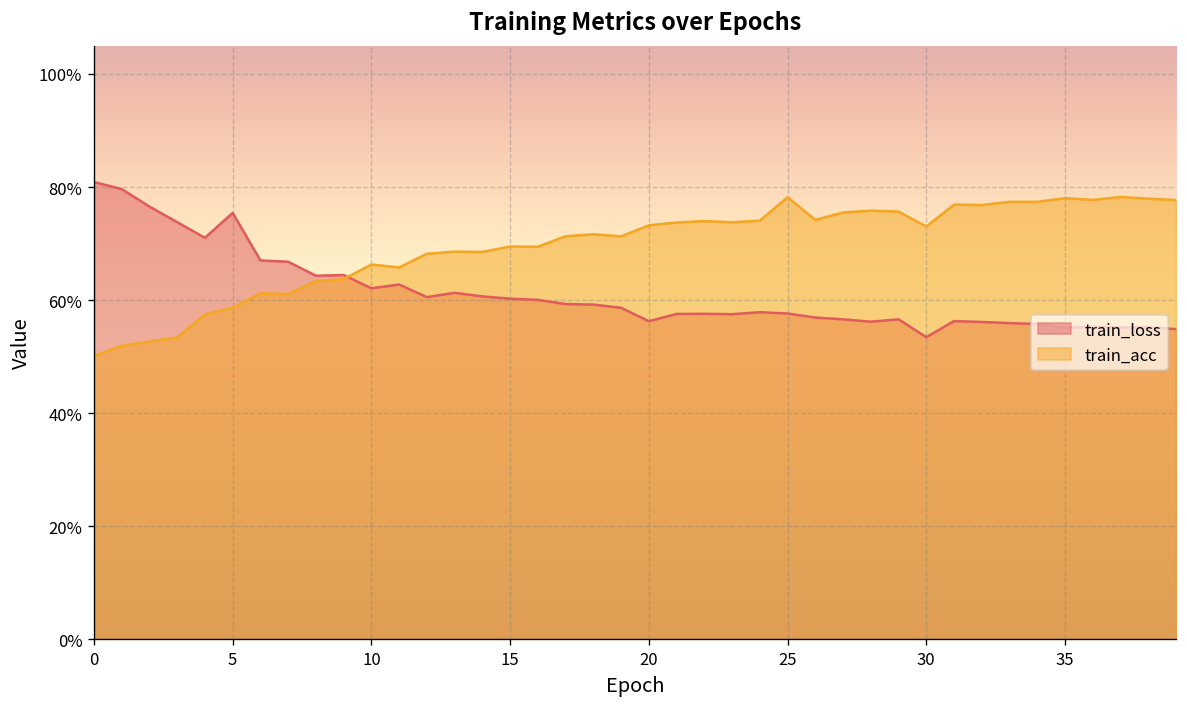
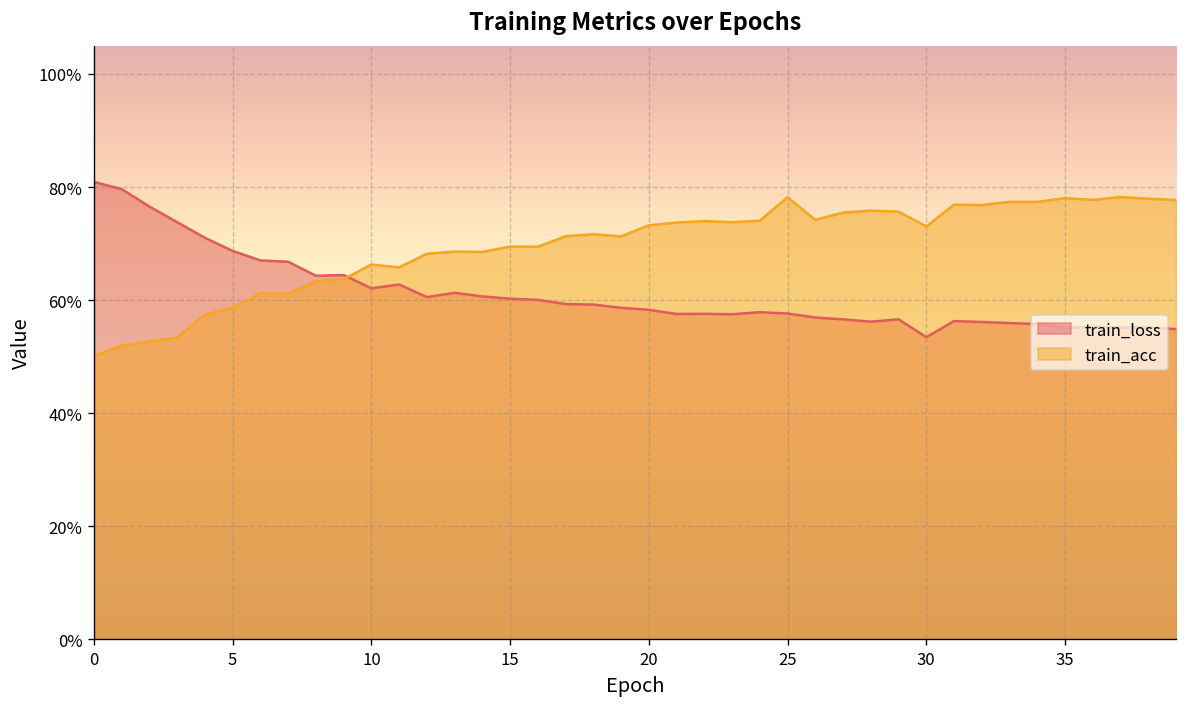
  {
    "train_loss": {
      "0": "81%",
-     "5": "75%",
+     "5": "69%",
      "10": "62%",
      "15": "60%",
-     "20": "56%",
+     "20": "58%",
      "25": "58%",
      "30": "53%"
    },
    "train_acc": {
      "0": "50%",
      "5": "59%",
      "10": "66%",
      "15": "69%",
      "20": "73%",
      "25": "78%",
      "30": "73%",
      "35": "78%"
    }
  }
